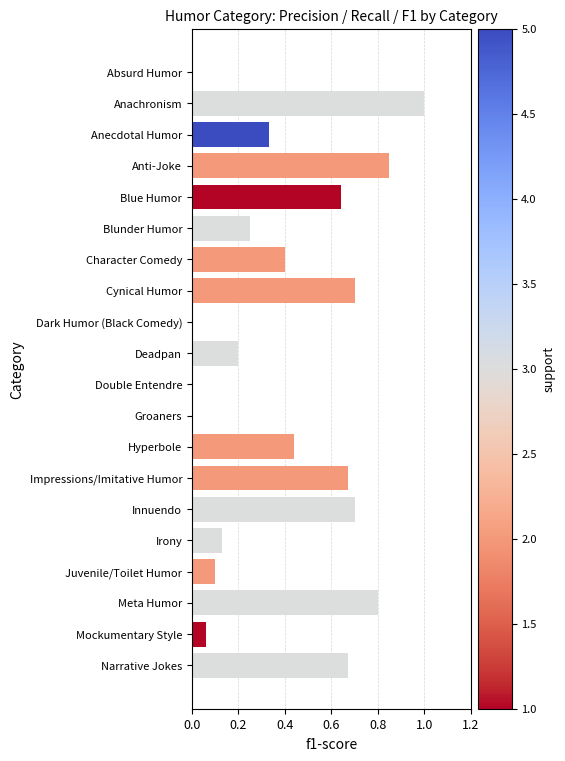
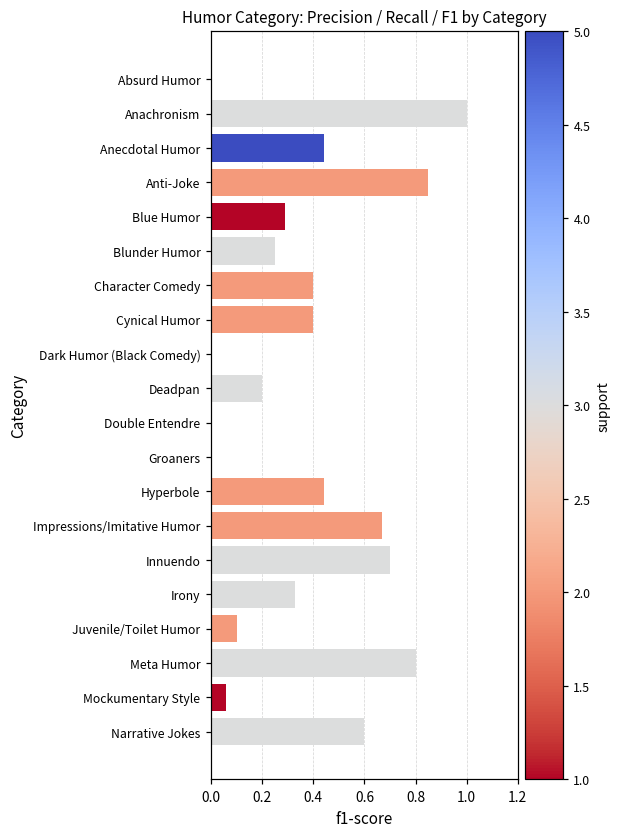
  {
    "Absurd Humor": 0.00,
    "Anachronism": 1.00,
-   "Anecdotal Humor": 0.33,
+   "Anecdotal Humor": 0.44,
    "Anti-Joke": 0.85,
-   "Blue Humor": 0.64,
+   "Blue Humor": 0.29,
    "Blunder Humor": 0.25,
    "Character Comedy": 0.40,
-   "Cynical Humor": 0.7,
+   "Cynical Humor": 0.4,
    "Dark Humor (Black Comedy)": 0.00,
    "Deadpan": 0.20,
    "Double Entendre": 0.00,
    "Groaners": 0.00,
    "Hyperbole": 0.44,
    "Impressions/Imitative Humor": 0.67,
    "Innuendo": 0.70,
-   "Irony": 0.13,
+   "Irony": 0.33,
    "Juvenile/Toilet Humor": 0.10,
    "Meta Humor": 0.80,
    "Mockumentary Style": 0.06,
-   "Narrative Jokes": 0.67
+   "Narrative Jokes": 0.60
  }
